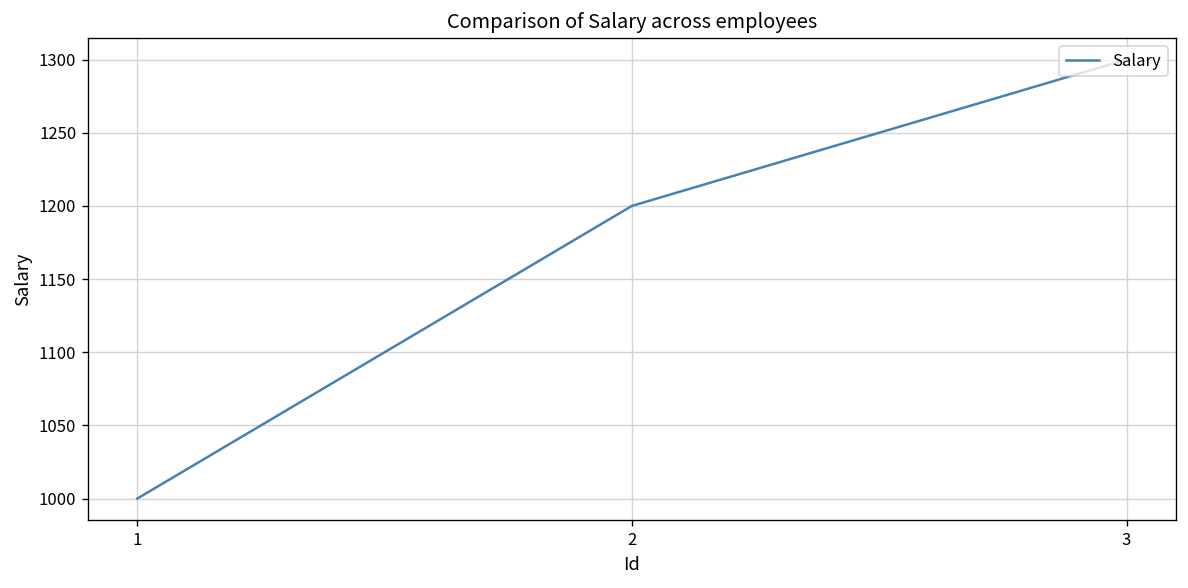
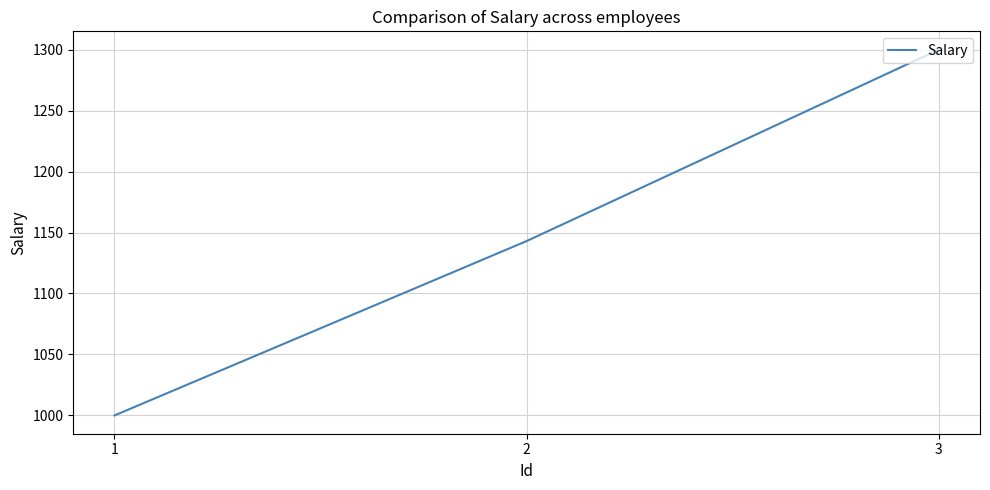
  {
    "1": 1000,
-   "2": 1200
+   "2": 1143
  }
